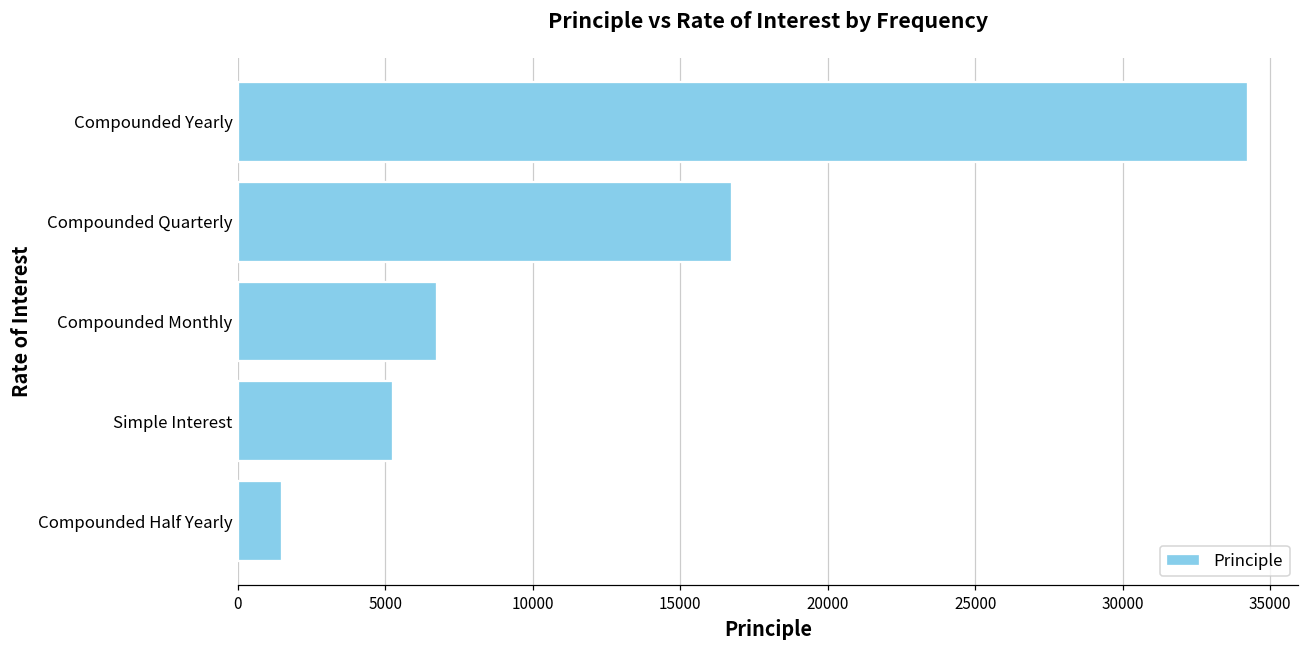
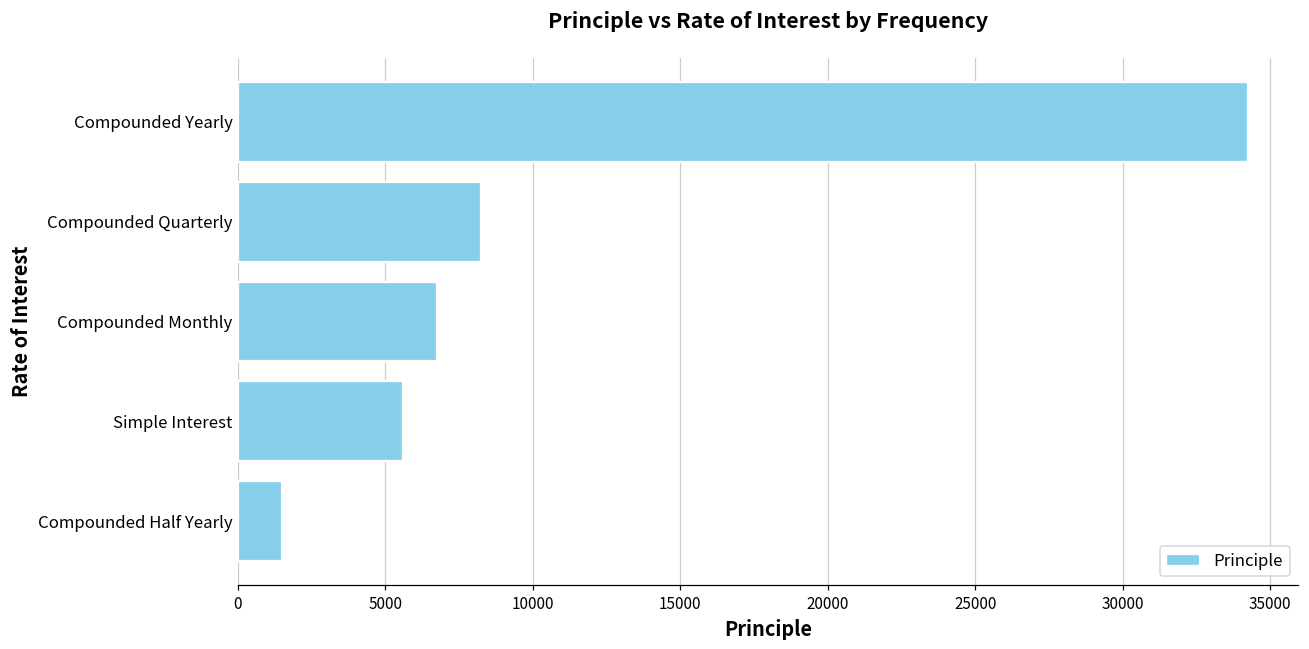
  {
    "Compounded Yearly": 34200,
-   "Compounded Quarterly": 16700,
+   "Compounded Quarterly": 8200,
    "Compounded Monthly": 6800,
-   "Simple Interest": 5300,
+   "Simple Interest": 5600,
    "Compounded Half Yearly": 1500
  }
